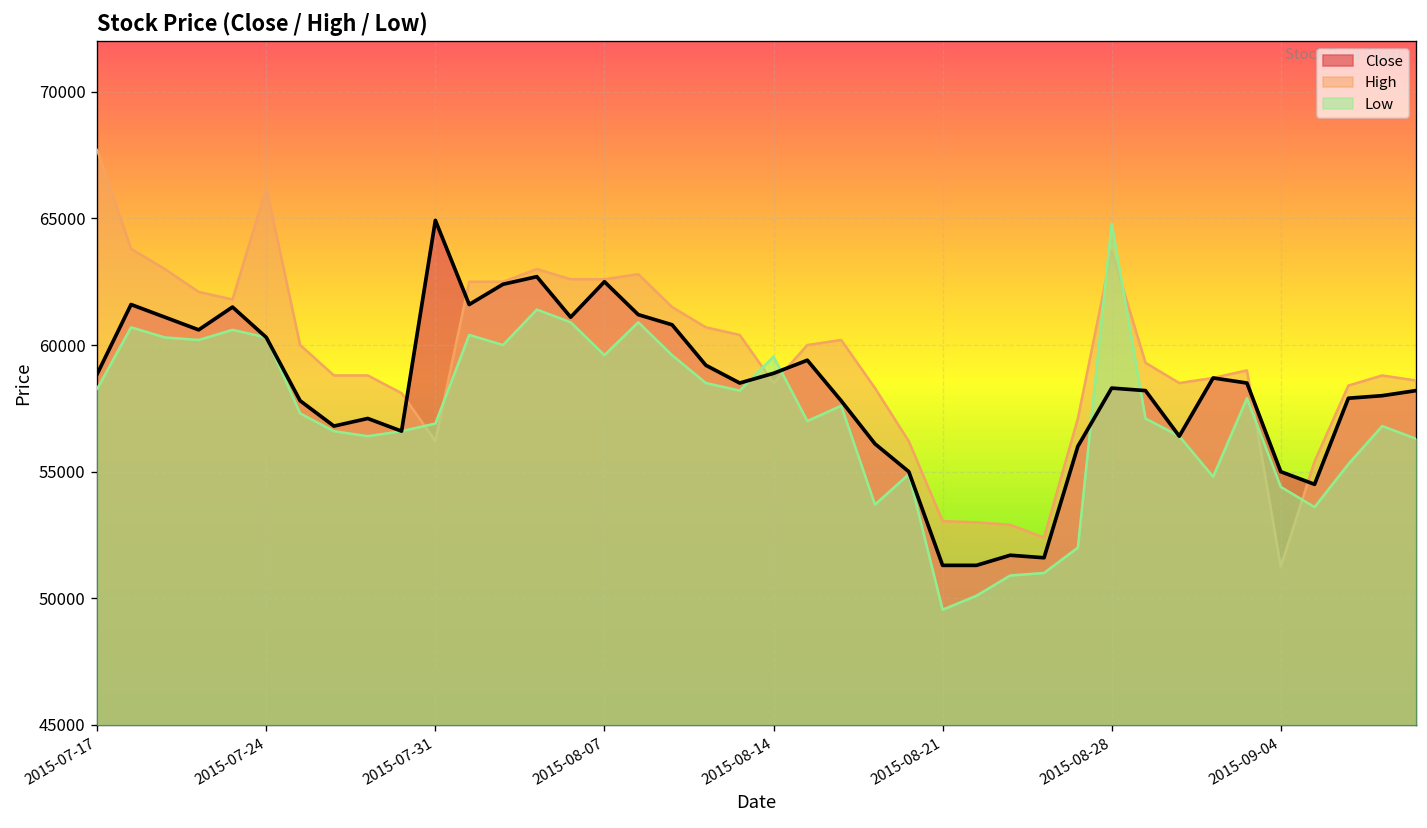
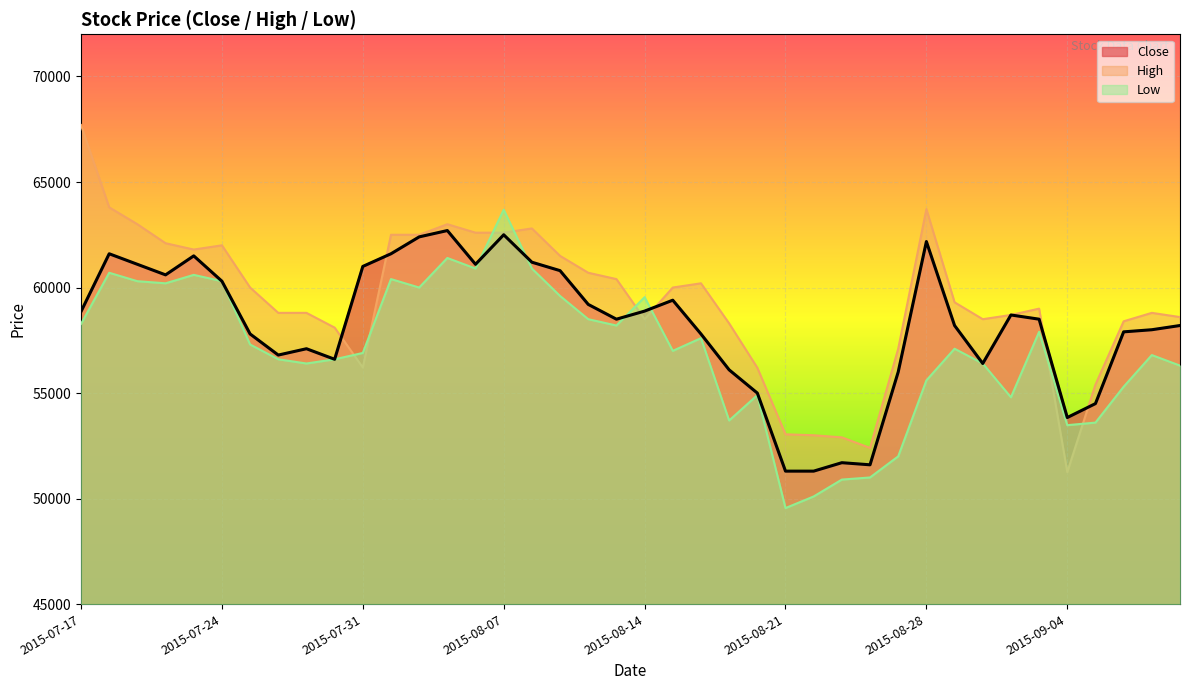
  {
    "Close": {
      "2015-07-17": 58900,
-     "2015-07-31": 64900,
+     "2015-07-31": 61000,
      "2015-08-14": 58900,
      "2015-08-21": 51300,
-     "2015-08-28": 58300,
-     "2015-09-04": 55000
+     "2015-08-28": 62200,
+     "2015-09-04": 53800
    },
    "High": {
      "2015-07-17": 67700,
-     "2015-07-24": 66200,
+     "2015-07-24": 62000,
      "2015-07-31": 56200,
      "2015-08-14": 58500,
      "2015-08-21": 53000,
      "2015-08-28": 63700,
      "2015-09-04": 51300
    },
    "Low": {
      "2015-07-17": 58300,
      "2015-07-31": 56900,
-     "2015-08-07": 59600,
+     "2015-08-07": 63700,
      "2015-08-14": 59500,
      "2015-08-21": 49600,
-     "2015-08-28": 64800,
-     "2015-09-04": 54400
+     "2015-08-28": 55600,
+     "2015-09-04": 53500
    }
  }
